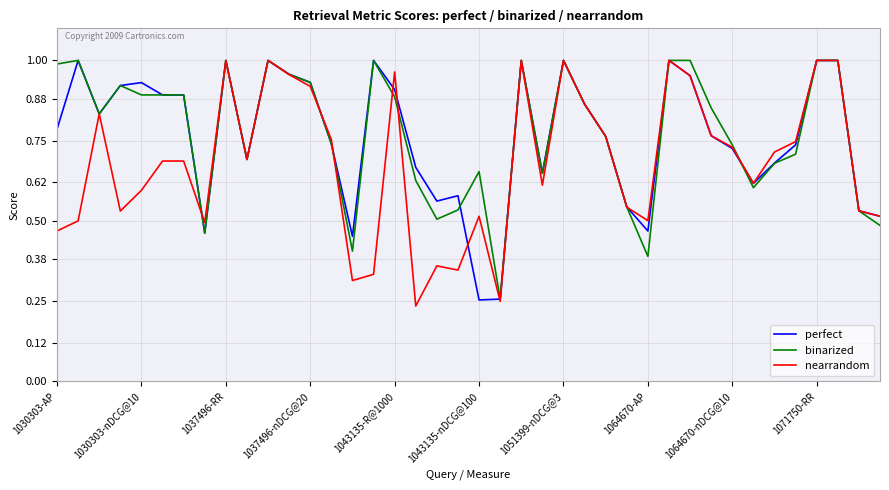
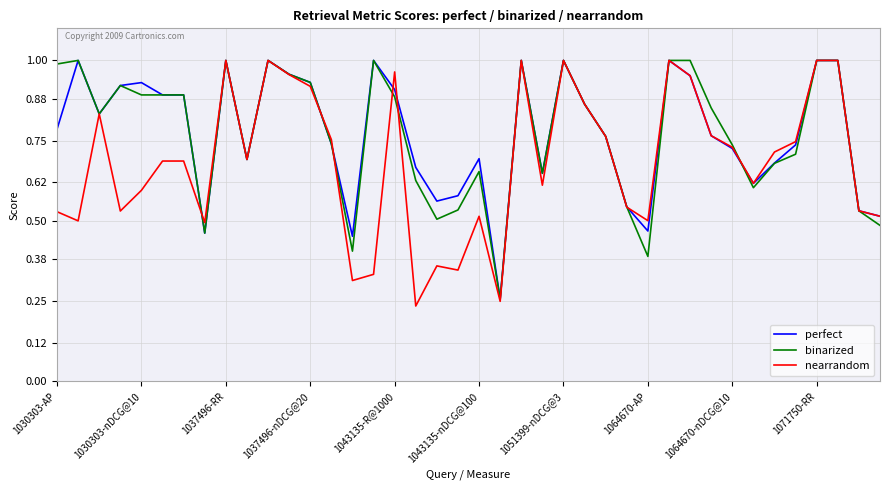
  {
    "perfect": {
      "1030303-AP": 0.79,
      "1030303-nDCG@10": 0.93,
      "1043135-R@1000": 0.91,
-     "1043135-nDCG@100": 0.25,
+     "1043135-nDCG@100": 0.69,
      "1064670-AP": 0.47
    },
    "binarized": {
      "1030303-AP": 0.99,
      "1030303-nDCG@10": 0.89,
      "1043135-R@1000": 0.89,
      "1043135-nDCG@100": 0.65,
      "1064670-AP": 0.39
    },
    "nearrandom": {
-     "1030303-AP": 0.47,
+     "1030303-AP": 0.53,
      "1030303-nDCG@10": 0.60,
      "1037496-nDCG@20": 0.92,
      "1043135-R@1000": 0.96,
      "1043135-nDCG@100": 0.51,
      "1064670-AP": 0.50
    }
  }
